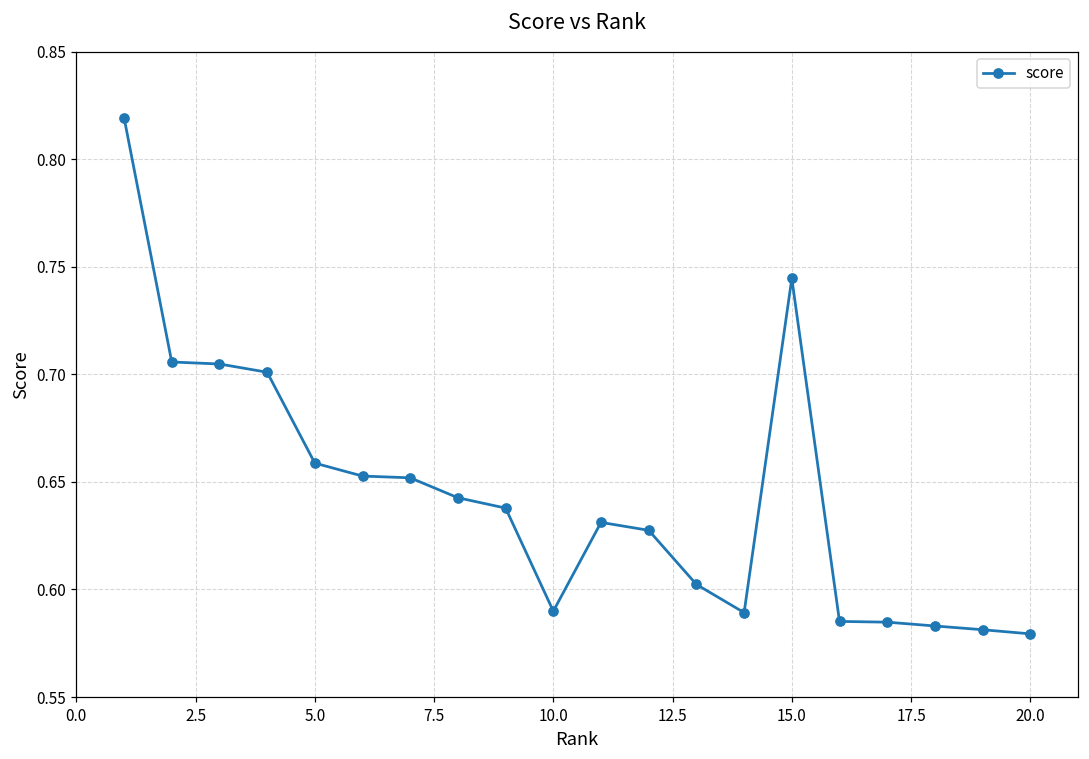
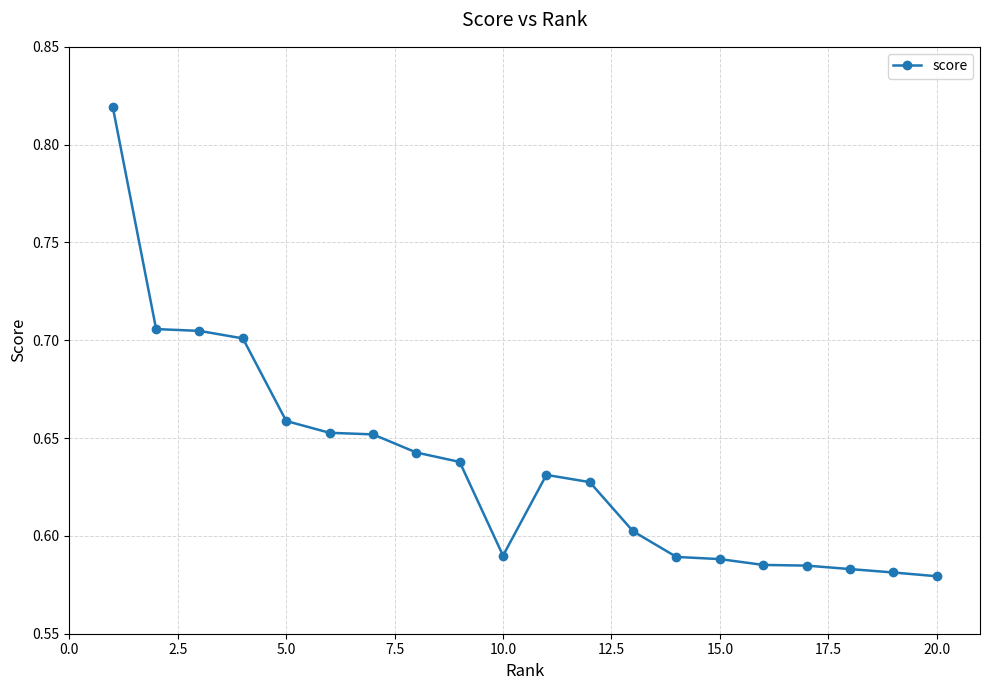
  {
    "5.0": 0.659,
    "10.0": 0.590,
-   "15.0": 0.745,
+   "15.0": 0.588,
    "20.0": 0.579
  }
